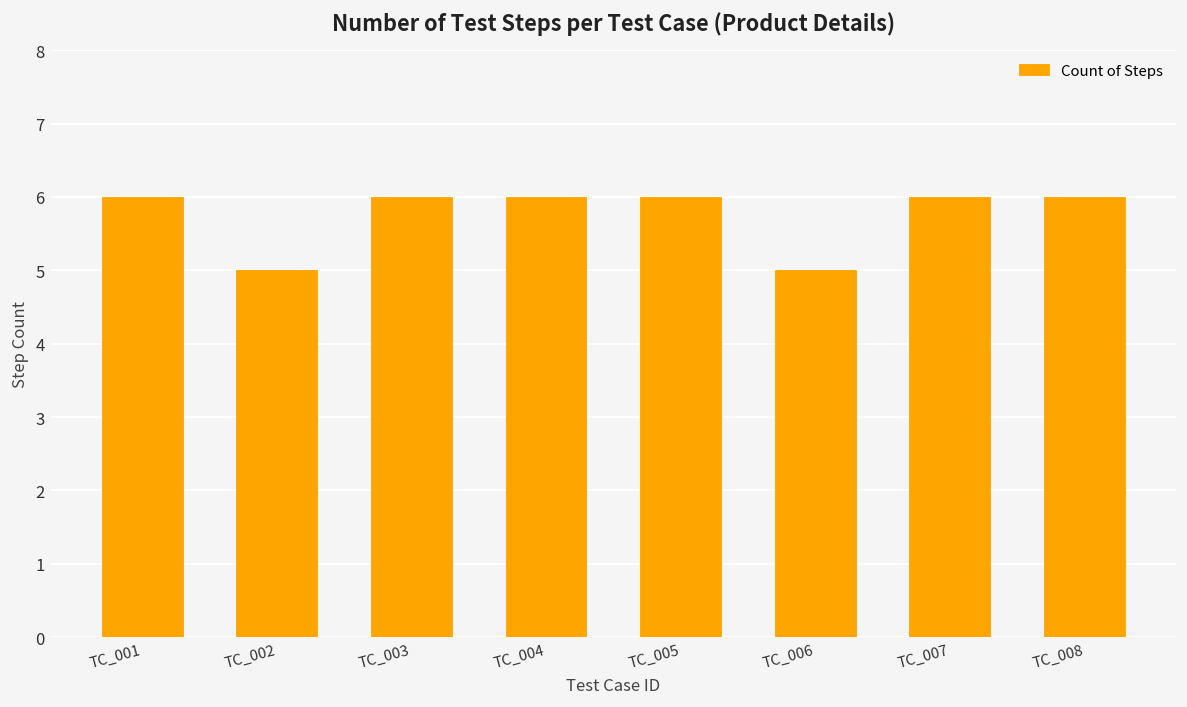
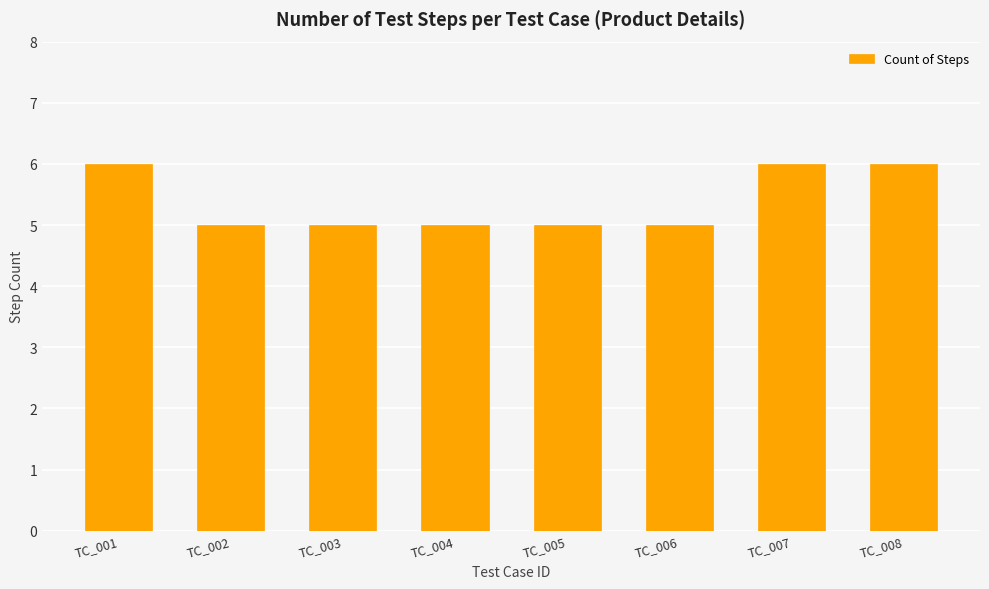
  {
    "TC_001": 6,
    "TC_002": 5,
-   "TC_003": 6,
-   "TC_004": 6,
-   "TC_005": 6,
+   "TC_003": 5,
+   "TC_004": 5,
+   "TC_005": 5,
    "TC_006": 5,
    "TC_007": 6,
    "TC_008": 6
  }
